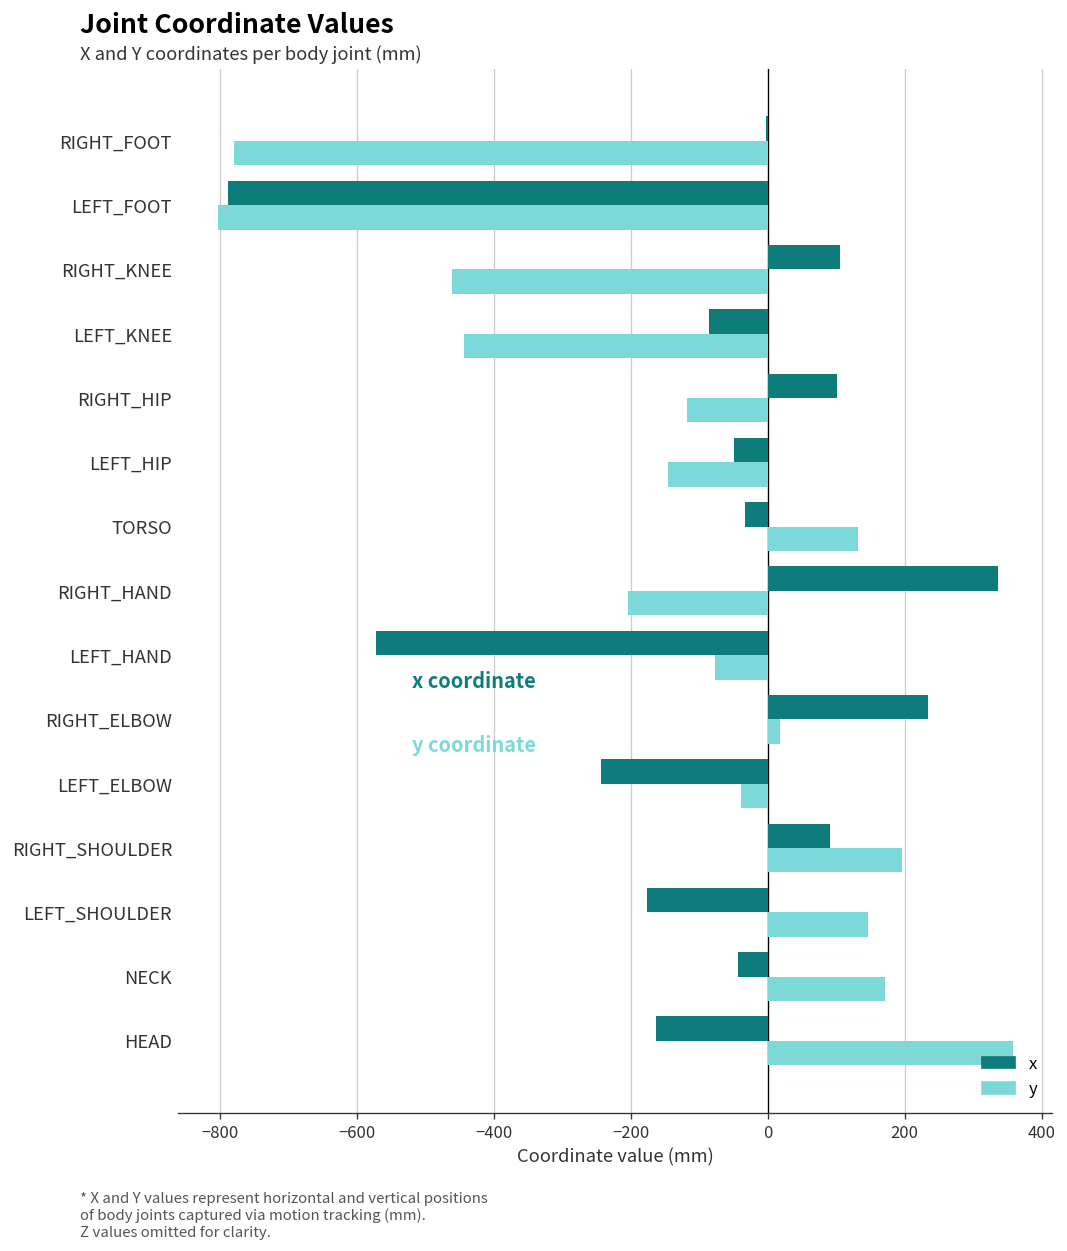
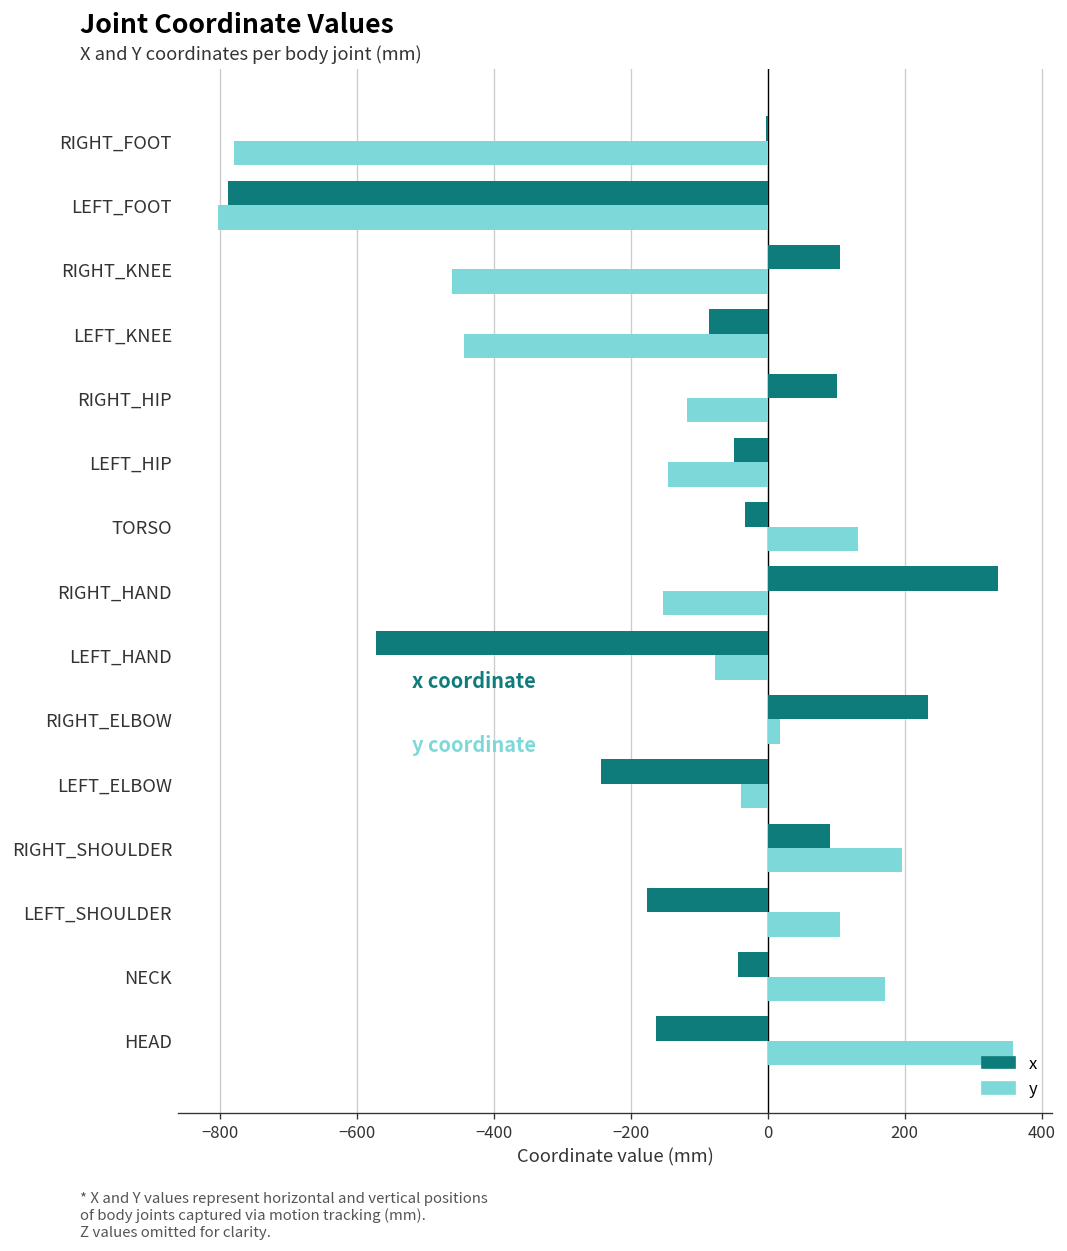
  {
    "x": {
      "LEFT_FOOT": -790,
      "RIGHT_KNEE": 110,
      "LEFT_KNEE": -90,
      "RIGHT_HIP": 100,
      "LEFT_HIP": -50,
      "TORSO": -30,
      "RIGHT_HAND": 340,
      "LEFT_HAND": -570,
      "RIGHT_ELBOW": 230,
      "LEFT_ELBOW": -240,
      "RIGHT_SHOULDER": 90,
      "LEFT_SHOULDER": -180,
      "NECK": -40,
      "HEAD": -160
    },
    "y": {
      "RIGHT_FOOT": -780,
      "LEFT_FOOT": -800,
      "RIGHT_KNEE": -460,
      "LEFT_KNEE": -440,
      "RIGHT_HIP": -120,
      "LEFT_HIP": -150,
      "TORSO": 130,
-     "RIGHT_HAND": -200,
+     "RIGHT_HAND": -150,
      "LEFT_HAND": -80,
      "RIGHT_ELBOW": 20,
      "LEFT_ELBOW": -40,
      "RIGHT_SHOULDER": 200,
-     "LEFT_SHOULDER": 150,
+     "LEFT_SHOULDER": 100,
      "NECK": 170,
      "HEAD": 360
    }
  }
